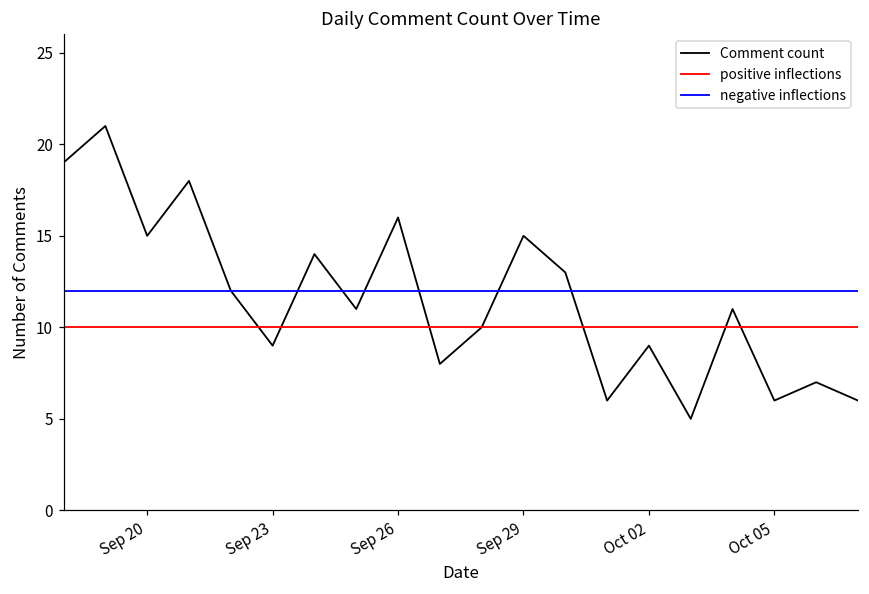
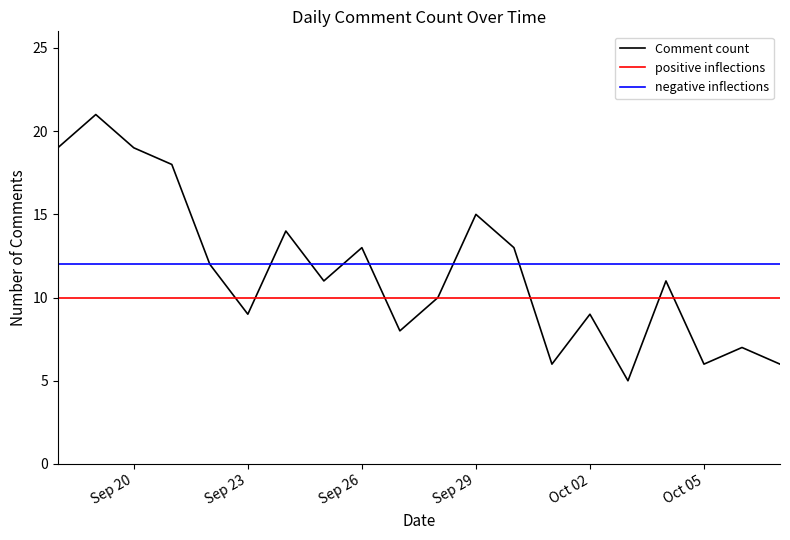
  {
-   "Sep 20": 15,
+   "Sep 20": 19,
    "Sep 23": 9,
-   "Sep 26": 16,
+   "Sep 26": 13,
    "Sep 29": 15,
    "Oct 02": 9,
    "Oct 05": 6
  }
